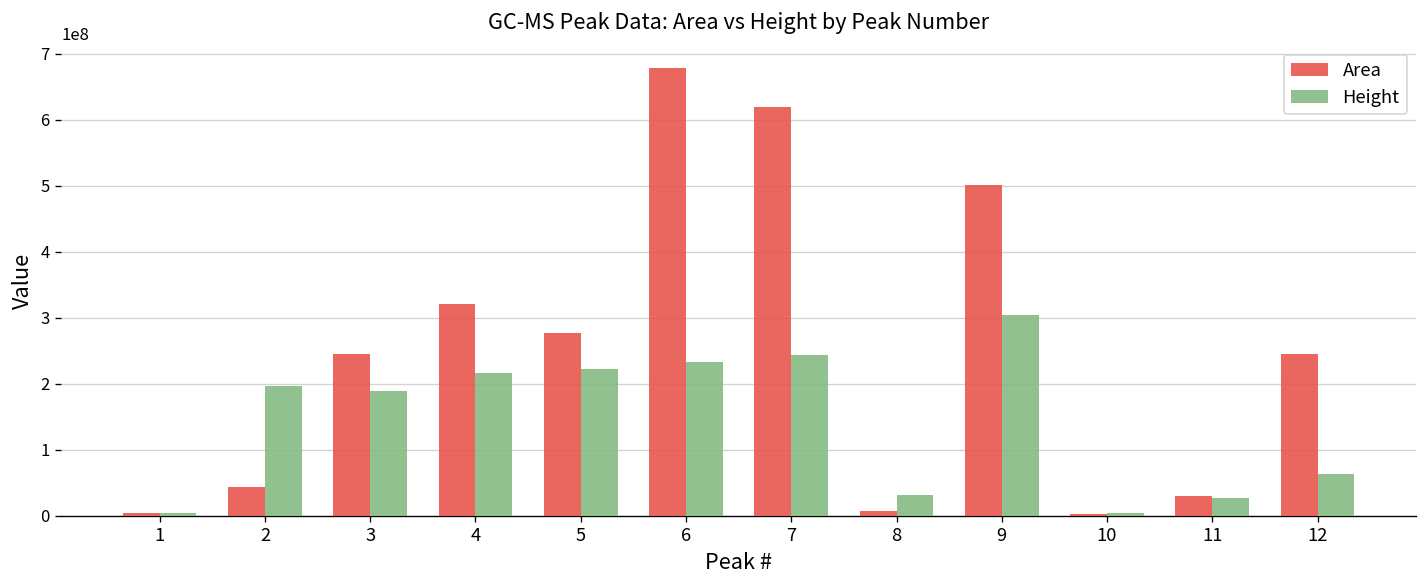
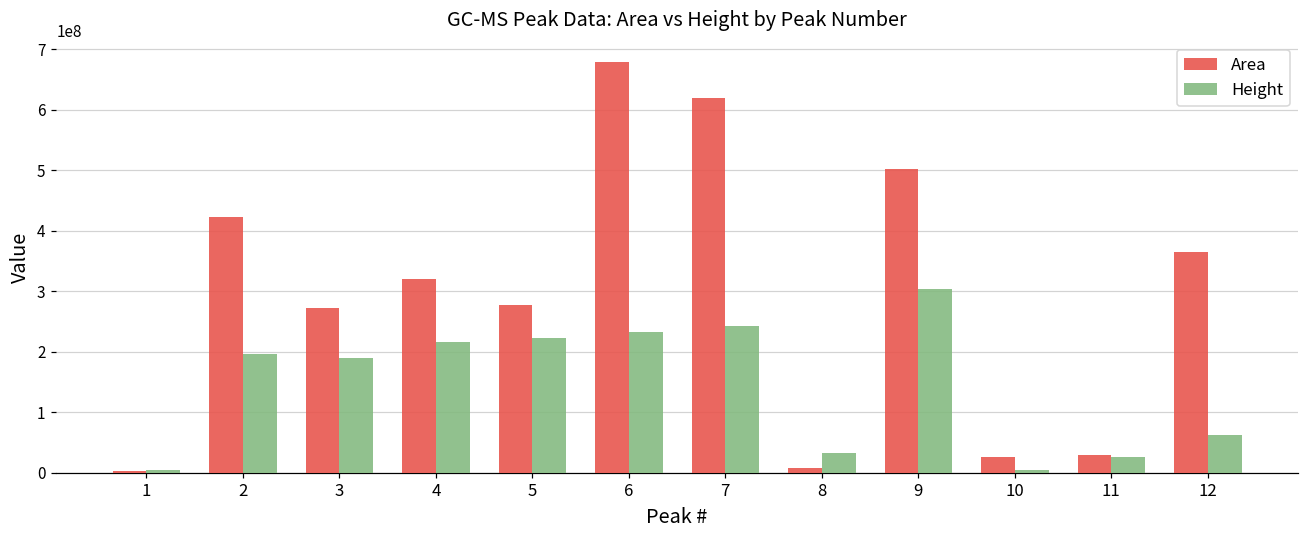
  {
    "Area": {
-     "2": 40000000,
-     "3": 250000000,
+     "2": 420000000,
+     "3": 270000000,
      "4": 320000000,
      "5": 280000000,
      "6": 680000000,
      "7": 620000000,
      "8": 10000000,
      "9": 500000000,
-     "10": 0,
+     "10": 30000000,
      "11": 30000000,
-     "12": 250000000
+     "12": 360000000
    },
    "Height": {
      "1": 0,
      "2": 200000000,
      "3": 190000000,
      "4": 220000000,
      "5": 220000000,
      "6": 230000000,
      "7": 240000000,
      "8": 30000000,
      "9": 300000000,
      "11": 30000000,
      "12": 60000000
    }
  }
